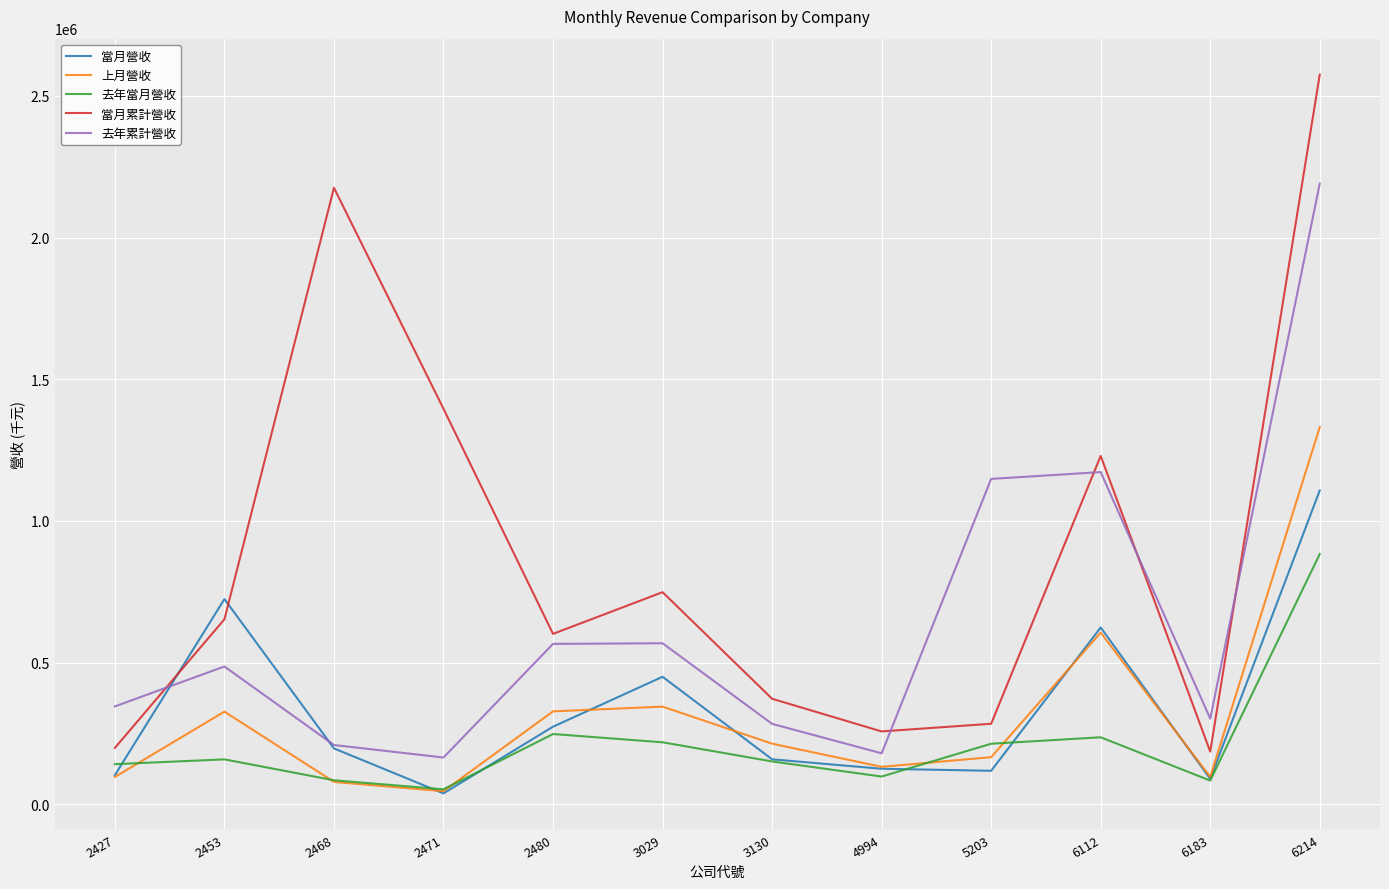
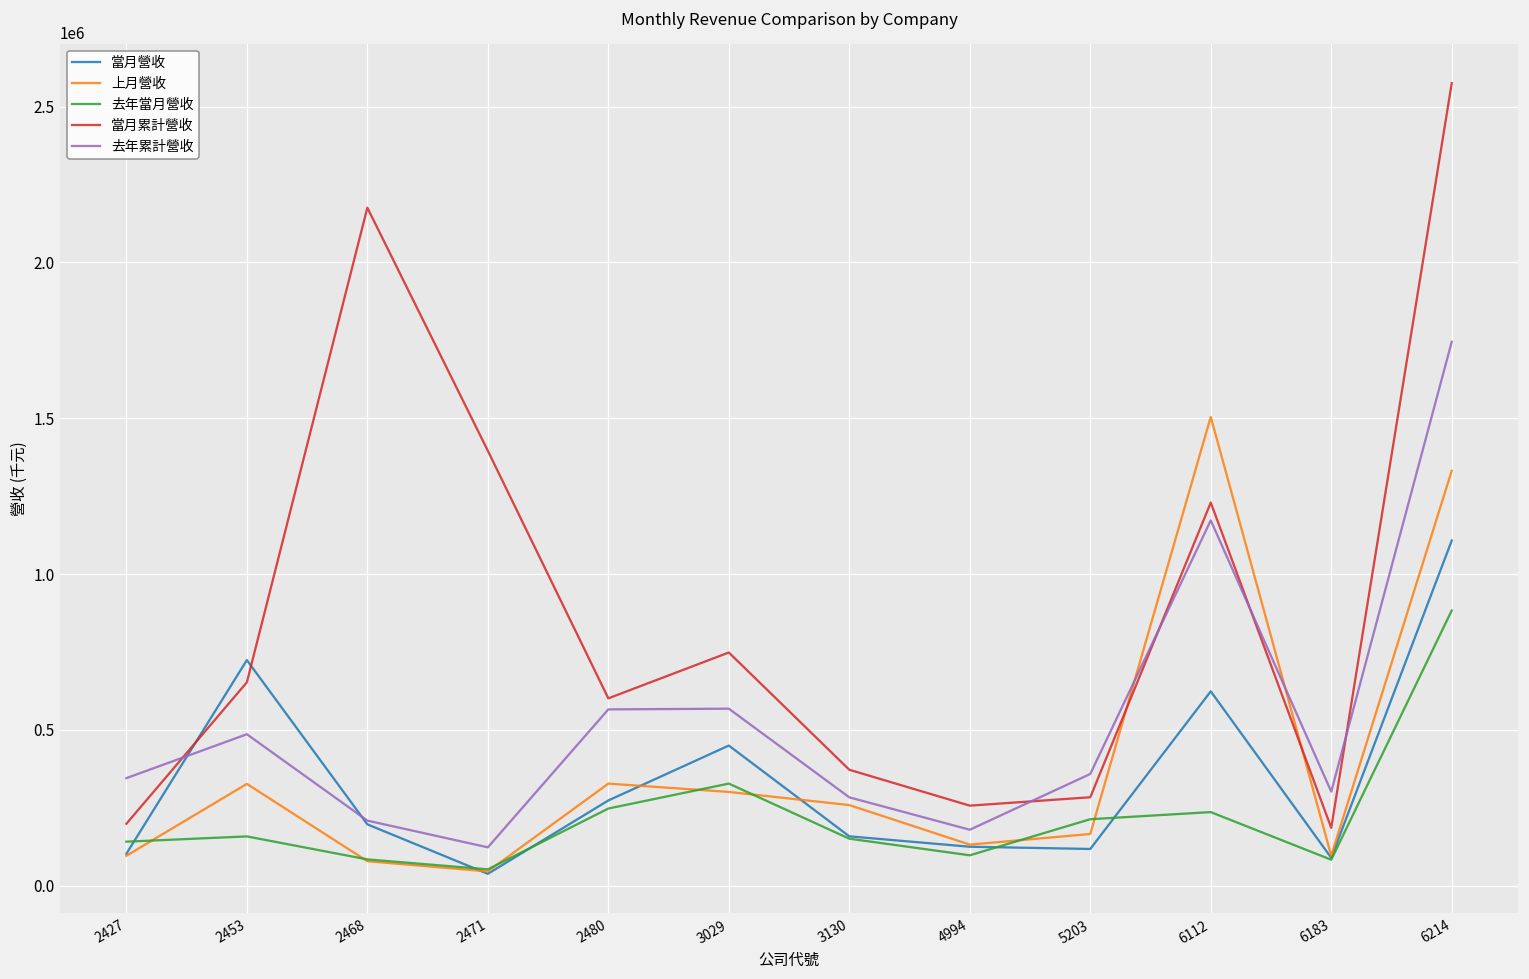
  {
    "當月營收": {
      "2453": 720000,
      "2468": 200000,
      "2480": 270000,
      "3029": 450000,
      "5203": 120000,
      "6112": 620000,
      "6214": 1110000
    },
    "上月營收": {
      "2453": 330000,
      "2480": 330000,
-     "3029": 340000,
-     "3130": 210000,
+     "3029": 300000,
+     "3130": 260000,
      "5203": 170000,
-     "6112": 610000,
+     "6112": 1500000,
      "6214": 1330000
    },
    "去年當月營收": {
      "2427": 140000,
      "2453": 160000,
      "2480": 250000,
-     "3029": 220000,
+     "3029": 330000,
      "4994": 100000,
      "5203": 210000,
      "6112": 240000,
      "6214": 880000
    },
    "當月累計營收": {
      "2427": 200000,
      "2453": 650000,
      "2468": 2180000,
      "2471": 1400000,
      "2480": 600000,
      "3029": 750000,
      "3130": 370000,
      "4994": 260000,
      "5203": 280000,
      "6112": 1230000,
      "6183": 190000,
      "6214": 2580000
    },
    "去年累計營收": {
      "2427": 350000,
      "2453": 490000,
      "2468": 210000,
-     "2471": 160000,
+     "2471": 120000,
      "2480": 570000,
      "3029": 570000,
      "3130": 280000,
      "4994": 180000,
-     "5203": 1150000,
+     "5203": 360000,
      "6112": 1170000,
      "6183": 300000,
-     "6214": 2190000
+     "6214": 1750000
    }
  }
